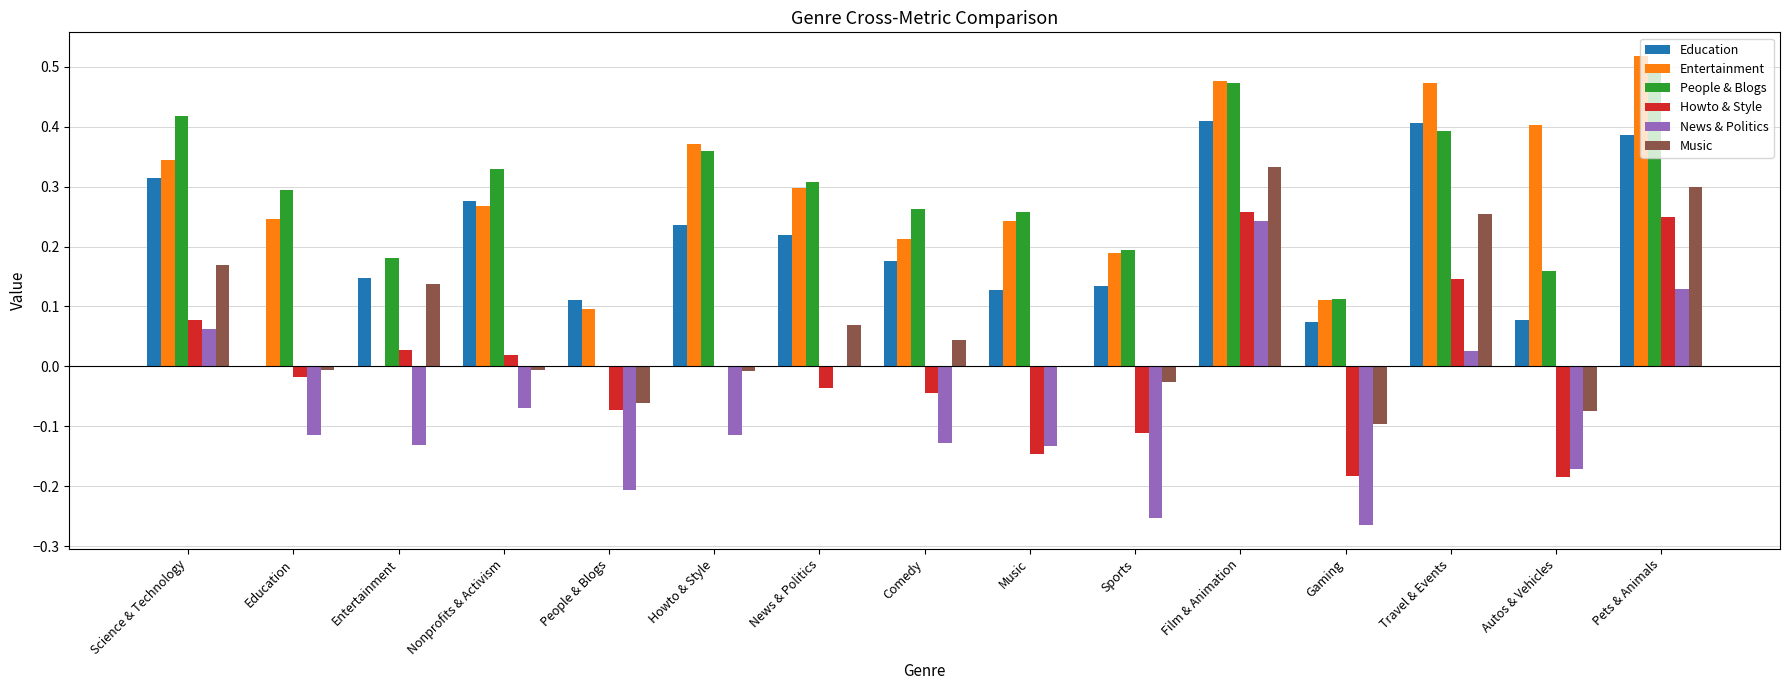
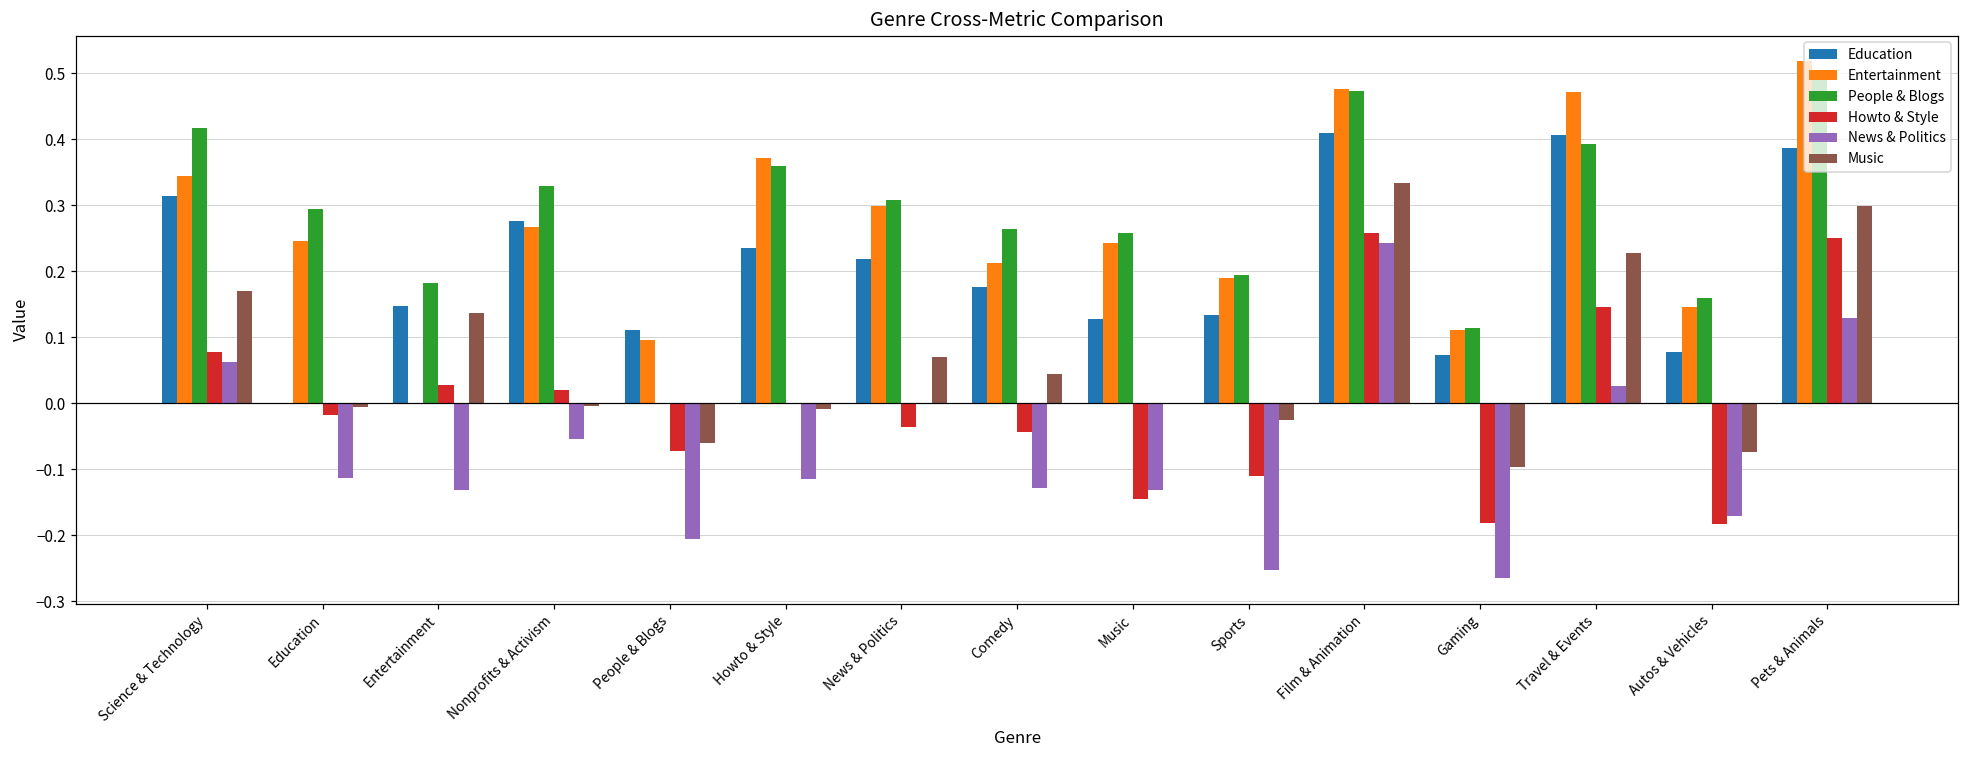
  {
    "Education": {
      "Science & Technology": 0.31,
      "Education": 0.00,
      "Entertainment": 0.15,
      "Nonprofits & Activism": 0.28,
      "People & Blogs": 0.11,
      "Howto & Style": 0.24,
      "News & Politics": 0.22,
      "Comedy": 0.18,
      "Music": 0.13,
      "Sports": 0.13,
      "Film & Animation": 0.41,
      "Gaming": 0.07,
      "Travel & Events": 0.41,
      "Autos & Vehicles": 0.08,
      "Pets & Animals": 0.39
    },
    "Entertainment": {
      "Science & Technology": 0.34,
      "Education": 0.25,
      "Entertainment": 0.00,
      "Nonprofits & Activism": 0.27,
      "People & Blogs": 0.10,
      "Howto & Style": 0.37,
      "News & Politics": 0.30,
      "Comedy": 0.21,
      "Music": 0.24,
      "Sports": 0.19,
      "Film & Animation": 0.48,
      "Gaming": 0.11,
      "Travel & Events": 0.47,
-     "Autos & Vehicles": 0.40
+     "Autos & Vehicles": 0.15
    },
    "People & Blogs": {
      "Science & Technology": 0.42,
      "Education": 0.29,
      "Entertainment": 0.18,
      "Nonprofits & Activism": 0.33,
      "People & Blogs": 0.00,
      "Howto & Style": 0.36,
      "News & Politics": 0.31,
      "Comedy": 0.26,
      "Music": 0.26,
      "Sports": 0.19,
      "Film & Animation": 0.47,
      "Gaming": 0.11,
      "Travel & Events": 0.39,
      "Autos & Vehicles": 0.16
    },
    "Howto & Style": {
      "Science & Technology": 0.08,
      "Education": -0.02,
      "Entertainment": 0.03,
      "Nonprofits & Activism": 0.02,
      "People & Blogs": -0.07,
      "Howto & Style": 0.00,
      "News & Politics": -0.04,
      "Comedy": -0.04,
      "Music": -0.15,
      "Sports": -0.11,
      "Film & Animation": 0.26,
      "Gaming": -0.18,
      "Travel & Events": 0.15,
      "Autos & Vehicles": -0.18,
      "Pets & Animals": 0.25
    },
    "News & Politics": {
      "Science & Technology": 0.06,
      "Education": -0.11,
      "Entertainment": -0.13,
-     "Nonprofits & Activism": -0.07,
+     "Nonprofits & Activism": -0.05,
      "People & Blogs": -0.21,
      "Howto & Style": -0.11,
      "News & Politics": 0.00,
      "Comedy": -0.13,
      "Music": -0.13,
      "Sports": -0.25,
      "Film & Animation": 0.24,
      "Gaming": -0.26,
      "Travel & Events": 0.03,
      "Autos & Vehicles": -0.17,
      "Pets & Animals": 0.13
    },
    "Music": {
      "Science & Technology": 0.17,
      "Education": -0.01,
      "Entertainment": 0.14,
      "Nonprofits & Activism": -0.01,
      "People & Blogs": -0.06,
      "Howto & Style": -0.01,
      "News & Politics": 0.07,
      "Comedy": 0.04,
      "Music": 0.00,
      "Sports": -0.03,
      "Film & Animation": 0.33,
      "Gaming": -0.10,
-     "Travel & Events": 0.25,
+     "Travel & Events": 0.23,
      "Autos & Vehicles": -0.07,
      "Pets & Animals": 0.30
    }
  }
